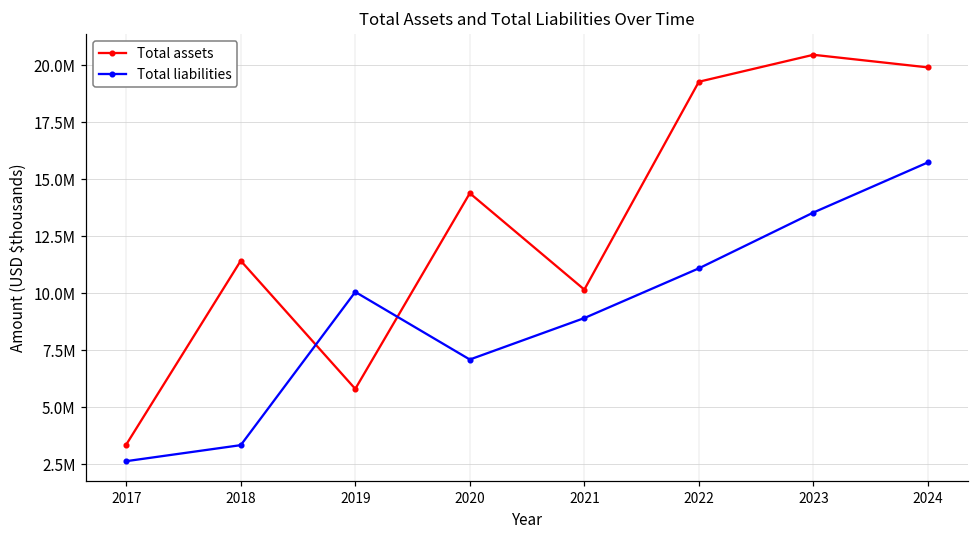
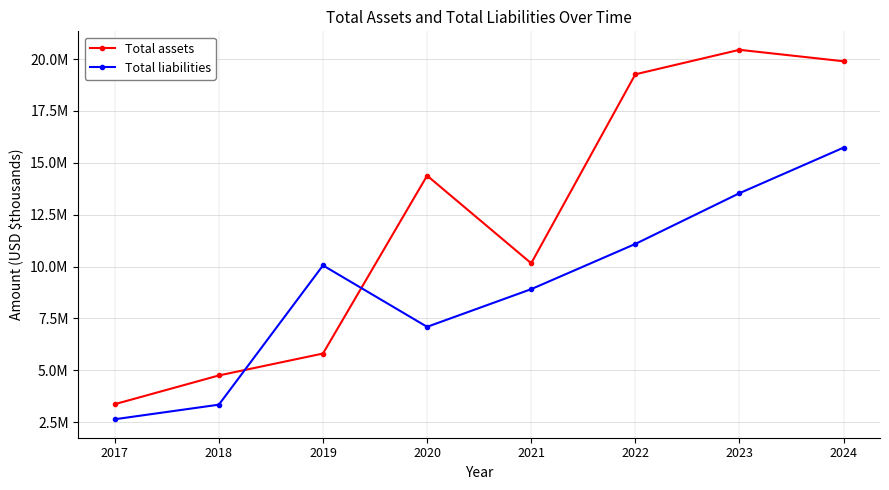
  {
    "Total assets": {
      "2017": 3400000,
-     "2018": 11400000,
+     "2018": 4700000,
      "2019": 5800000,
      "2020": 14400000,
      "2021": 10200000,
      "2022": 19300000,
      "2023": 20500000,
      "2024": 19900000
    },
    "Total liabilities": {
      "2017": 2600000,
      "2018": 3300000,
      "2019": 10100000,
      "2020": 7100000,
      "2021": 8900000,
      "2022": 11100000,
      "2023": 13500000,
      "2024": 15700000
    }
  }
